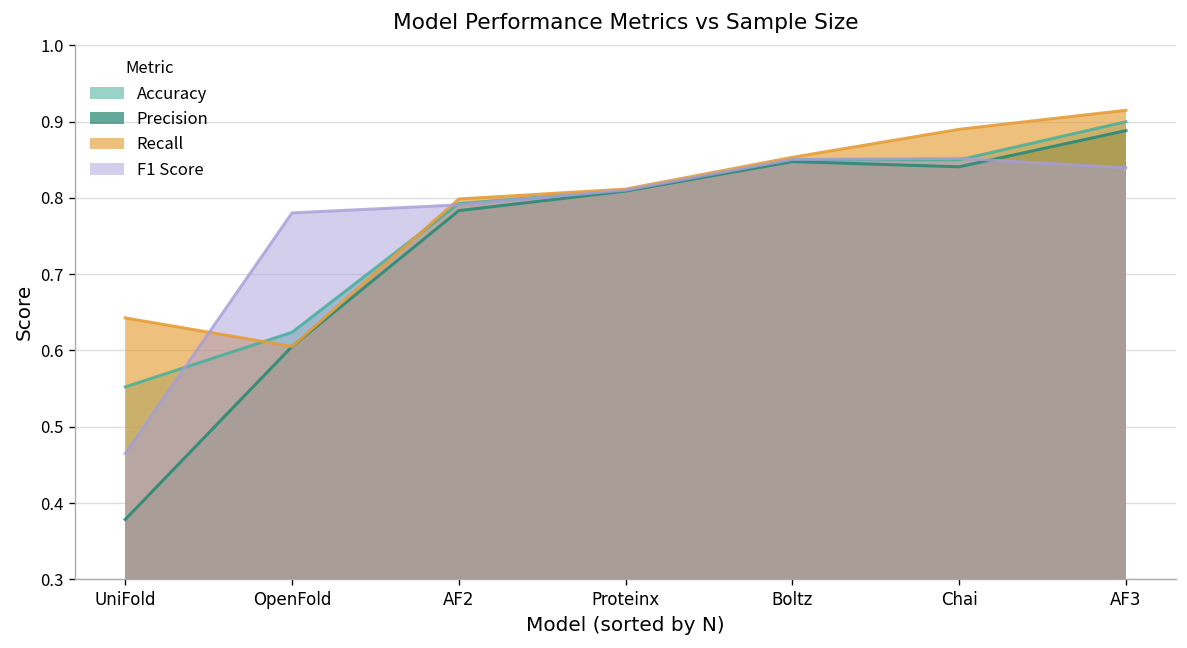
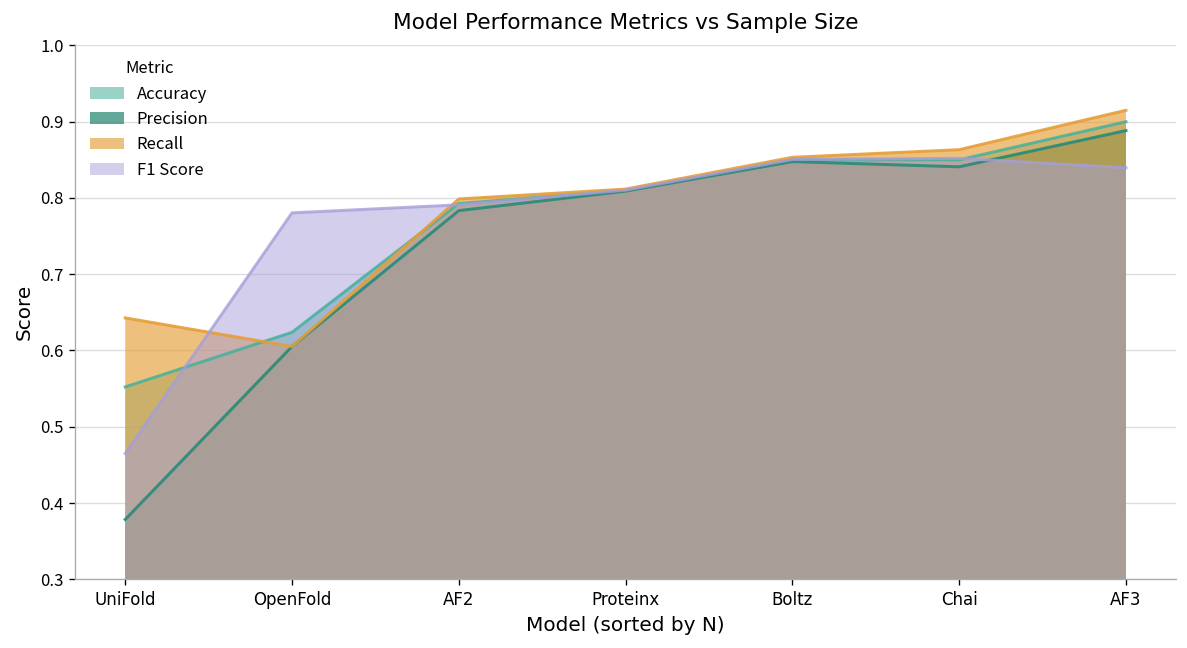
  {
    "Recall": {
      "UniFold": 0.64,
      "AF2": 0.80,
-     "Chai": 0.89,
+     "Chai": 0.86,
      "AF3": 0.92
    },
    "F1 Score": {
      "UniFold": 0.46,
      "OpenFold": 0.78,
      "AF3": 0.84
    }
  }
